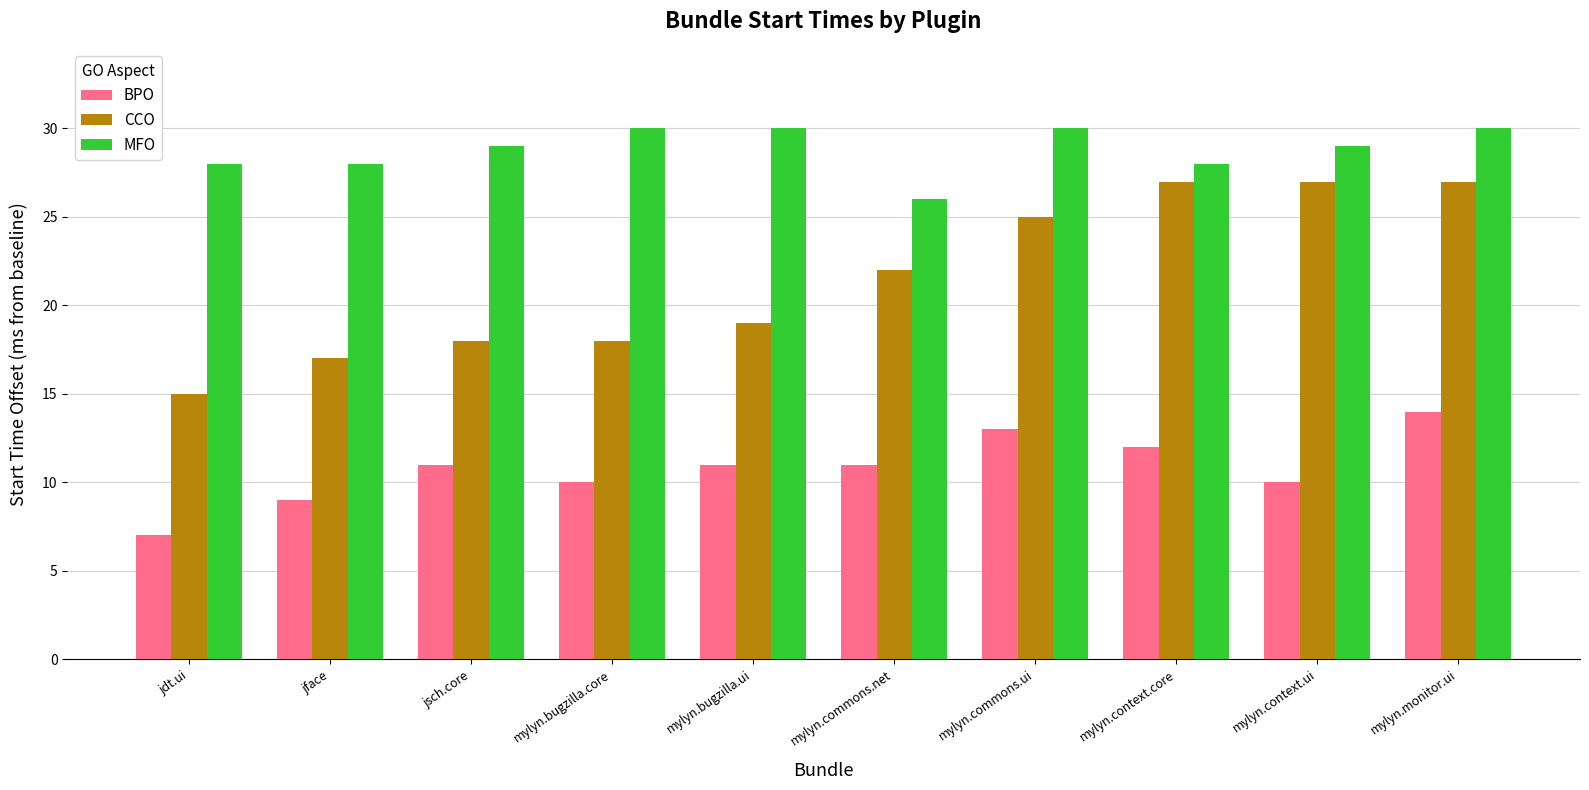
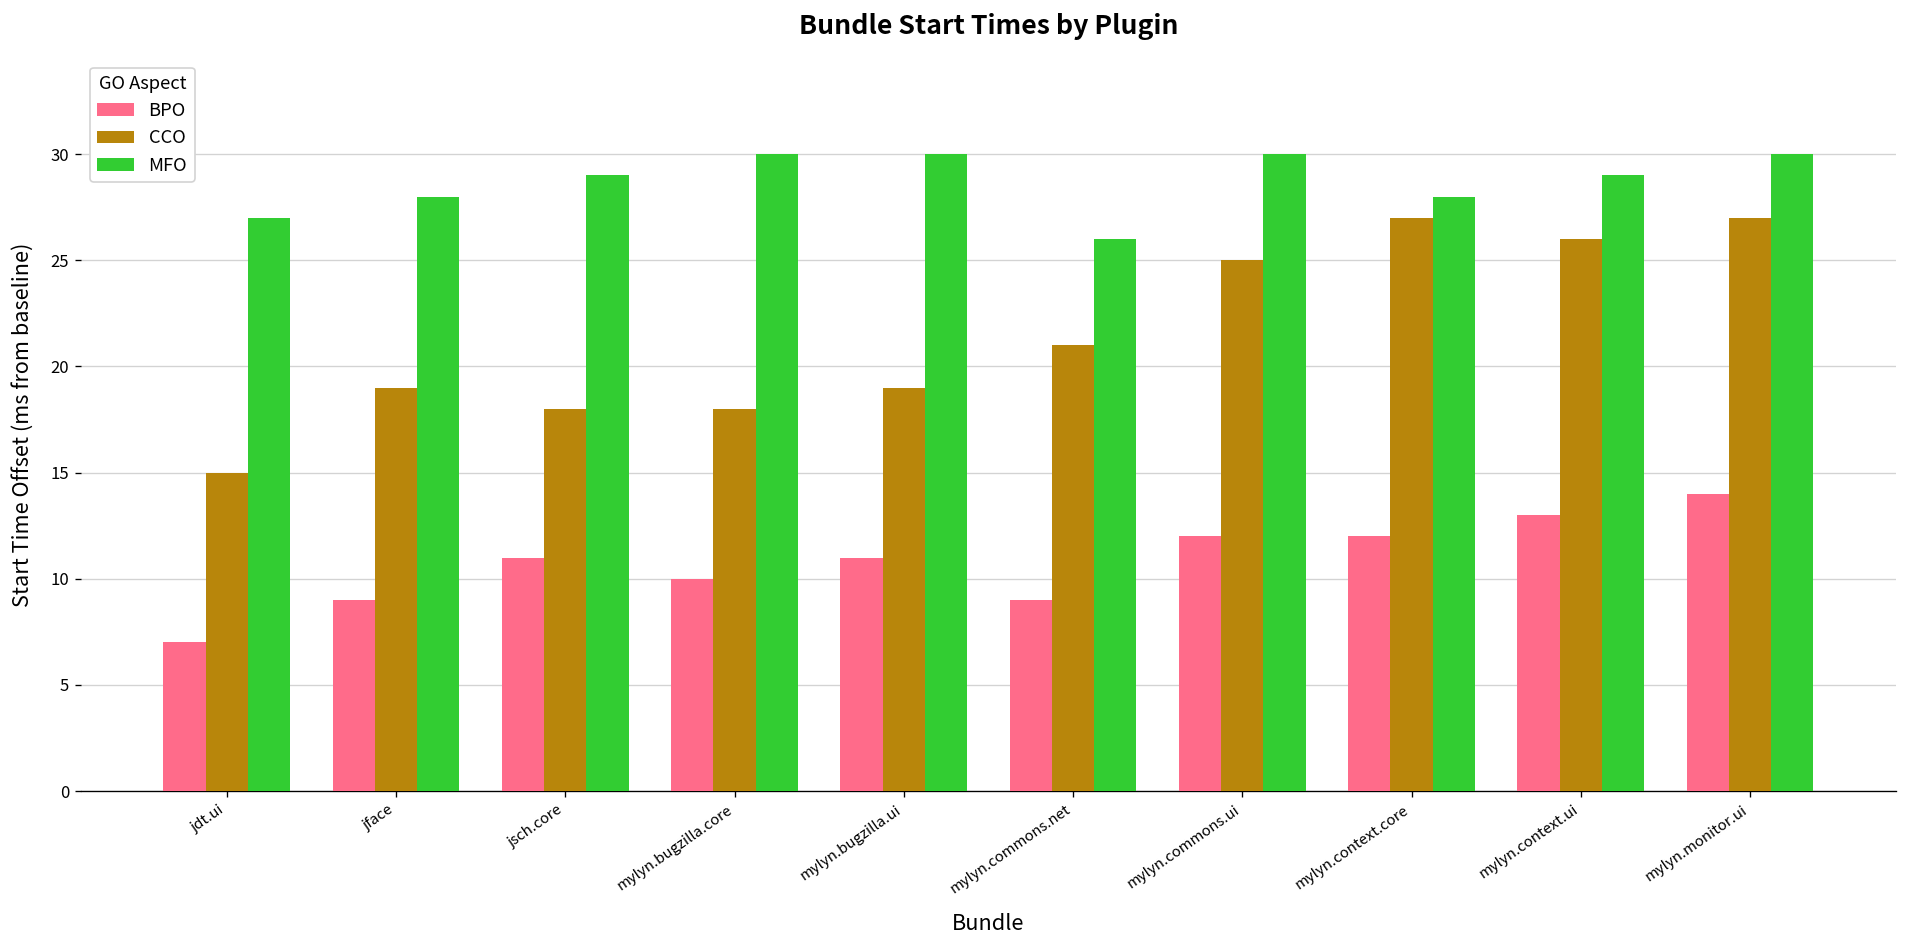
  {
    "BPO": {
      "jdt.ui": 7.0,
      "jface": 9.0,
      "jsch.core": 11.0,
      "mylyn.bugzilla.core": 10.0,
      "mylyn.bugzilla.ui": 11.0,
-     "mylyn.commons.net": 11.0,
-     "mylyn.commons.ui": 13.0,
+     "mylyn.commons.net": 9.0,
+     "mylyn.commons.ui": 12.0,
      "mylyn.context.core": 12.0,
-     "mylyn.context.ui": 10.0,
+     "mylyn.context.ui": 13.0,
      "mylyn.monitor.ui": 14.0
    },
    "CCO": {
      "jdt.ui": 15.0,
-     "jface": 17.0,
+     "jface": 19.0,
      "jsch.core": 18.0,
      "mylyn.bugzilla.core": 18.0,
      "mylyn.bugzilla.ui": 19.0,
-     "mylyn.commons.net": 22.0,
+     "mylyn.commons.net": 21.0,
      "mylyn.commons.ui": 25.0,
      "mylyn.context.core": 27.0,
-     "mylyn.context.ui": 27.0,
+     "mylyn.context.ui": 26.0,
      "mylyn.monitor.ui": 27.0
    },
    "MFO": {
-     "jdt.ui": 28.0,
+     "jdt.ui": 27.0,
      "jface": 28.0,
      "jsch.core": 29.0,
      "mylyn.bugzilla.core": 30.0,
      "mylyn.bugzilla.ui": 30.0,
      "mylyn.commons.net": 26.0,
      "mylyn.commons.ui": 30.0,
      "mylyn.context.core": 28.0,
      "mylyn.context.ui": 29.0,
      "mylyn.monitor.ui": 30.0
    }
  }
